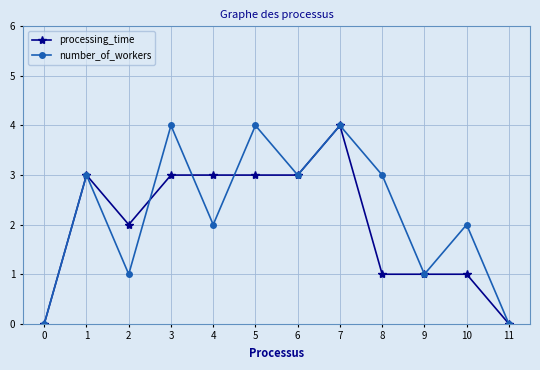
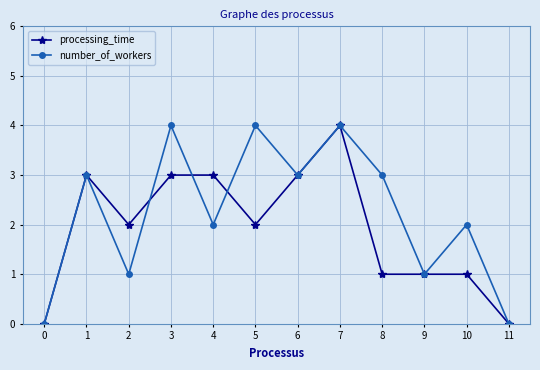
  {
    "processing_time": {
      "2": 2,
      "3": 3,
      "4": 3,
-     "5": 3,
+     "5": 2,
      "8": 1,
      "10": 1
    },
    "number_of_workers": {
      "2": 1,
      "3": 4,
      "4": 2,
      "5": 4,
      "8": 3,
      "10": 2
    }
  }
